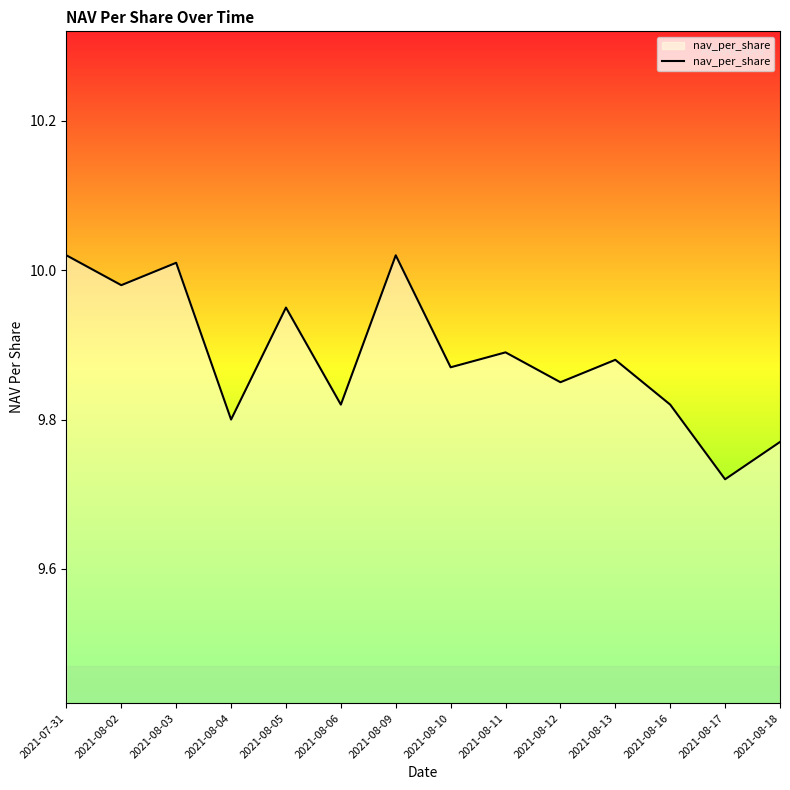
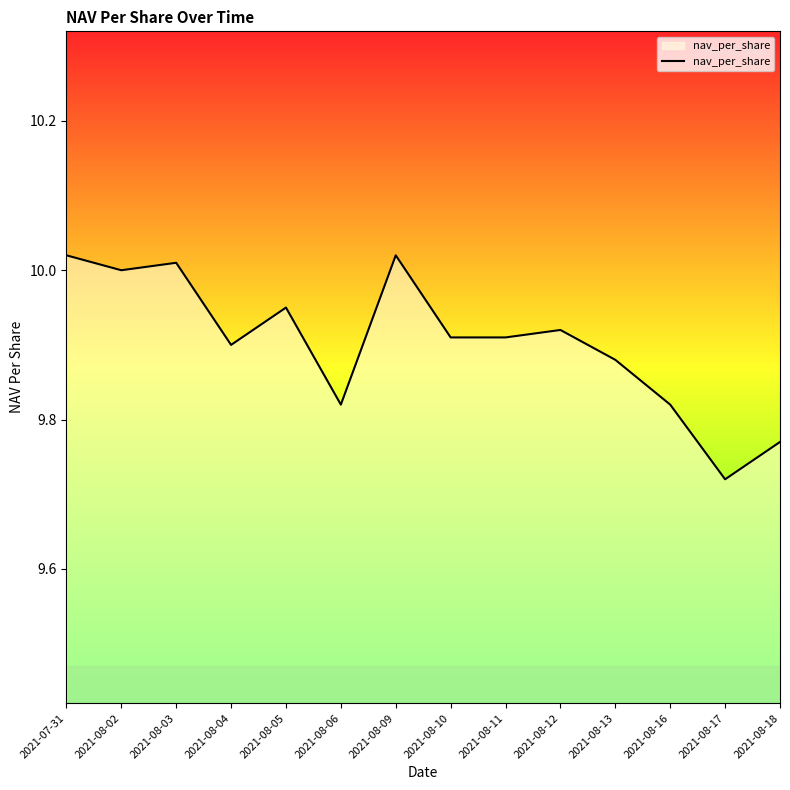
  {
    "2021-07-31": 10.02,
-   "2021-08-02": 9.98,
+   "2021-08-02": 10.00,
    "2021-08-03": 10.01,
-   "2021-08-04": 9.8,
+   "2021-08-04": 9.9,
    "2021-08-05": 9.95,
    "2021-08-06": 9.82,
    "2021-08-09": 10.02,
-   "2021-08-10": 9.87,
-   "2021-08-11": 9.89,
-   "2021-08-12": 9.85,
+   "2021-08-10": 9.91,
+   "2021-08-11": 9.91,
+   "2021-08-12": 9.92,
    "2021-08-13": 9.88,
    "2021-08-16": 9.82,
    "2021-08-17": 9.72,
    "2021-08-18": 9.77
  }
